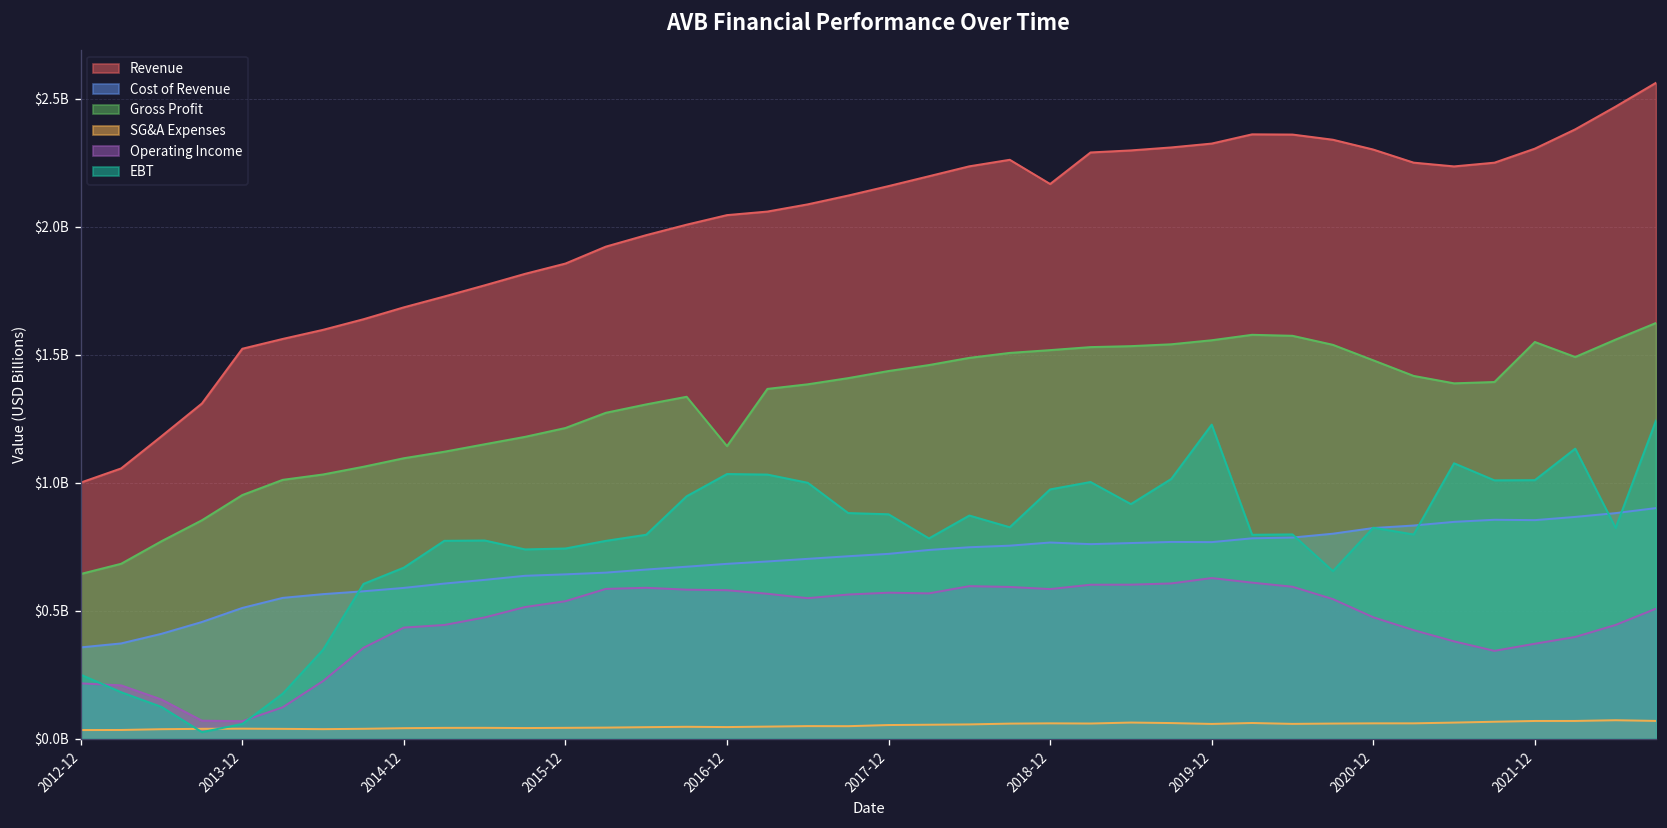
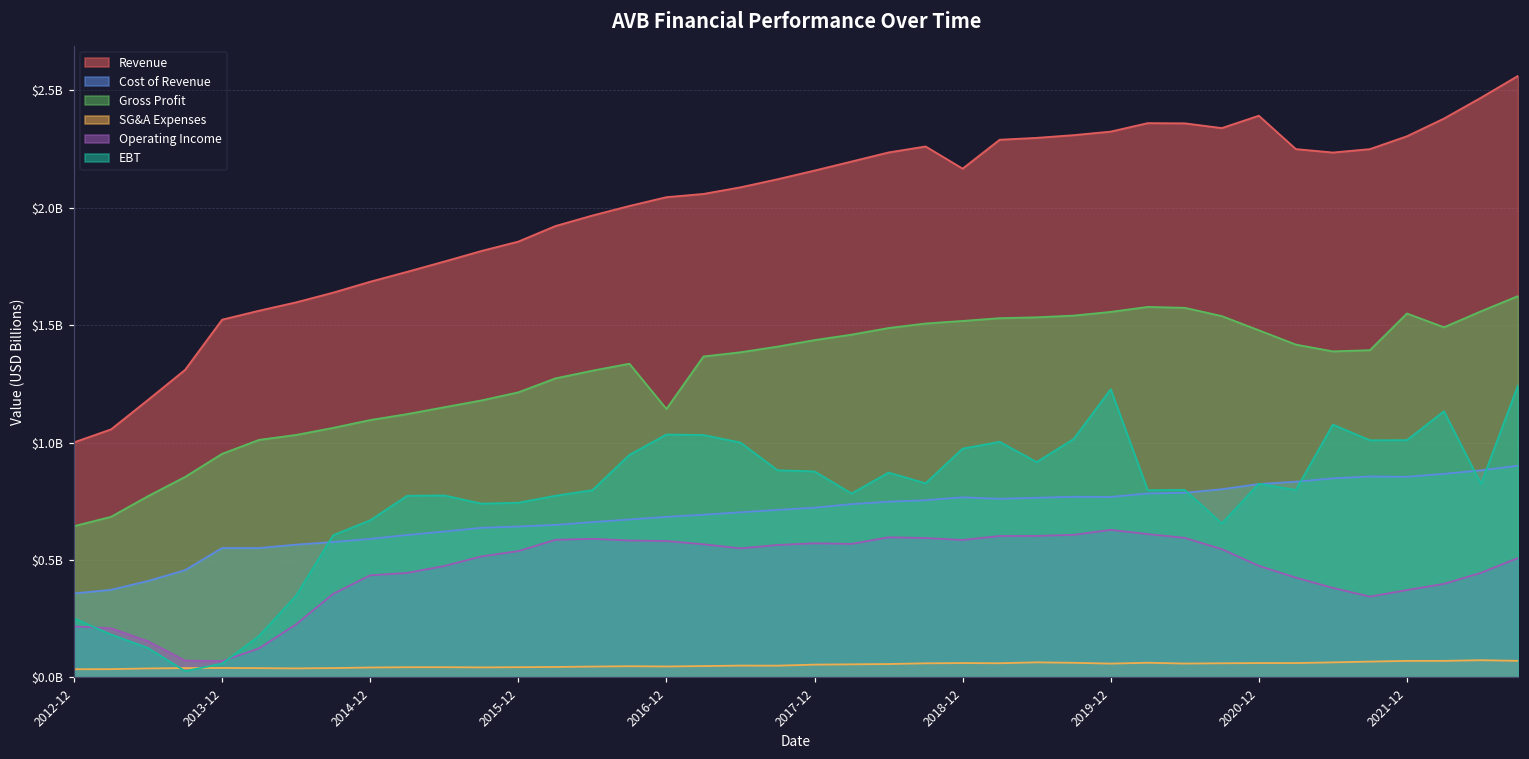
  {
    "Revenue": {
      "2012-12": "$1000000000",
      "2013-12": "$1520000000",
      "2014-12": "$1690000000",
      "2015-12": "$1860000000",
      "2016-12": "$2050000000",
      "2017-12": "$2160000000",
      "2018-12": "$2170000000",
      "2019-12": "$2320000000",
-     "2020-12": "$2300000000",
+     "2020-12": "$2390000000",
      "2021-12": "$2300000000"
    },
    "Cost of Revenue": {
      "2012-12": "$360000000",
-     "2013-12": "$510000000",
+     "2013-12": "$550000000",
      "2014-12": "$590000000",
      "2015-12": "$640000000",
      "2016-12": "$680000000",
      "2017-12": "$720000000",
      "2018-12": "$770000000",
      "2019-12": "$770000000",
      "2021-12": "$850000000"
    },
    "Gross Profit": {
      "2012-12": "$640000000",
      "2013-12": "$950000000",
      "2014-12": "$1100000000",
      "2015-12": "$1210000000",
      "2016-12": "$1140000000",
      "2017-12": "$1440000000",
      "2018-12": "$1520000000",
      "2019-12": "$1560000000",
      "2020-12": "$1480000000",
      "2021-12": "$1550000000"
    },
    "SG&A Expenses": {
      "2012-12": "$30000000",
      "2013-12": "$40000000",
      "2014-12": "$40000000",
      "2015-12": "$40000000",
      "2016-12": "$50000000",
      "2017-12": "$50000000",
      "2018-12": "$60000000",
      "2019-12": "$60000000",
      "2020-12": "$60000000",
      "2021-12": "$70000000"
    },
    "Operating Income": {
      "2012-12": "$220000000",
      "2014-12": "$430000000",
      "2015-12": "$540000000",
      "2016-12": "$580000000",
      "2017-12": "$570000000",
      "2018-12": "$580000000",
      "2019-12": "$630000000",
      "2020-12": "$470000000",
      "2021-12": "$370000000"
    },
    "EBT": {
      "2012-12": "$250000000",
      "2014-12": "$670000000",
      "2015-12": "$740000000",
      "2016-12": "$1030000000",
      "2017-12": "$880000000",
      "2018-12": "$970000000",
      "2019-12": "$1230000000",
      "2021-12": "$1010000000"
    }
  }
